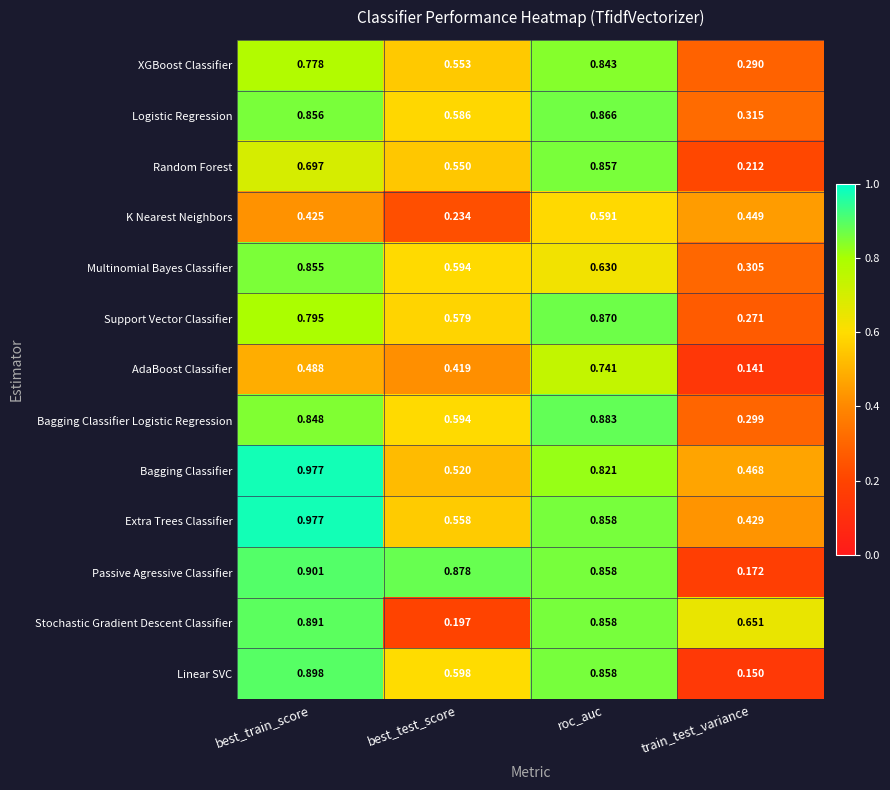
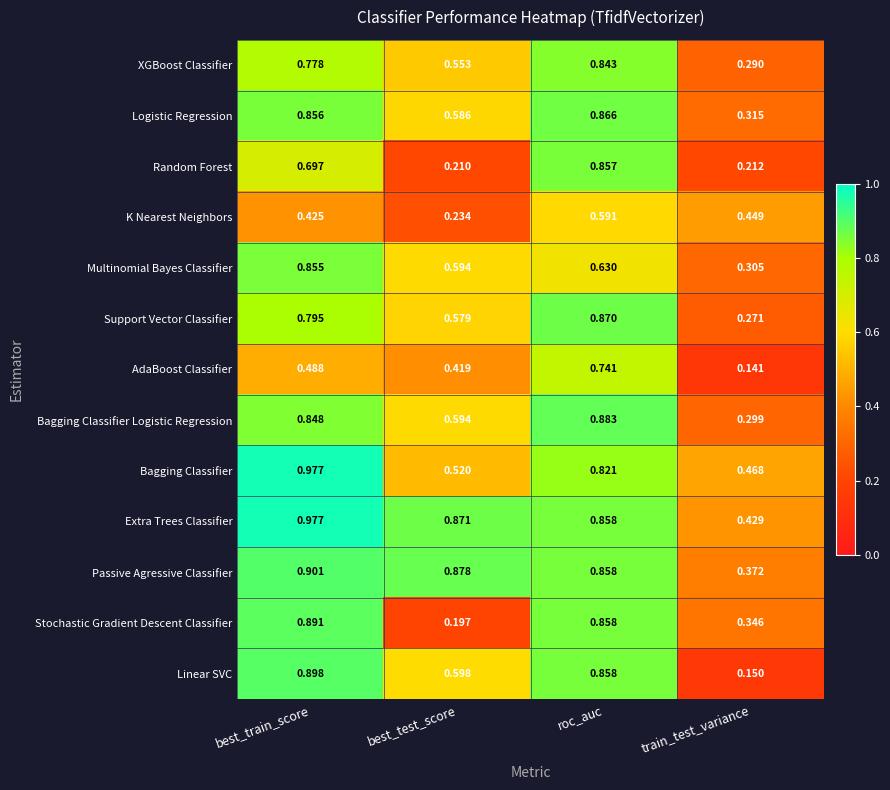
  {
    "XGBoost Classifier": {
      "best_train_score": 0.778,
      "best_test_score": 0.553,
      "roc_auc": 0.843,
      "train_test_variance": 0.290
    },
    "Logistic Regression": {
      "best_train_score": 0.856,
      "best_test_score": 0.586,
      "roc_auc": 0.866,
      "train_test_variance": 0.315
    },
    "Random Forest": {
      "best_train_score": 0.697,
-     "best_test_score": 0.550,
+     "best_test_score": 0.210,
      "roc_auc": 0.857,
      "train_test_variance": 0.212
    },
    "K Nearest Neighbors": {
      "best_train_score": 0.425,
      "best_test_score": 0.234,
      "roc_auc": 0.591,
      "train_test_variance": 0.449
    },
    "Multinomial Bayes Classifier": {
      "best_train_score": 0.855,
      "best_test_score": 0.594,
      "roc_auc": 0.630,
      "train_test_variance": 0.305
    },
    "Support Vector Classifier": {
      "best_train_score": 0.795,
      "best_test_score": 0.579,
      "roc_auc": 0.870,
      "train_test_variance": 0.271
    },
    "AdaBoost Classifier": {
      "best_train_score": 0.488,
      "best_test_score": 0.419,
      "roc_auc": 0.741,
      "train_test_variance": 0.141
    },
    "Bagging Classifier Logistic Regression": {
      "best_train_score": 0.848,
      "best_test_score": 0.594,
      "roc_auc": 0.883,
      "train_test_variance": 0.299
    },
    "Bagging Classifier": {
      "best_train_score": 0.977,
      "best_test_score": 0.520,
      "roc_auc": 0.821,
      "train_test_variance": 0.468
    },
    "Extra Trees Classifier": {
      "best_train_score": 0.977,
-     "best_test_score": 0.558,
+     "best_test_score": 0.871,
      "roc_auc": 0.858,
      "train_test_variance": 0.429
    },
    "Passive Agressive Classifier": {
      "best_train_score": 0.901,
      "best_test_score": 0.878,
      "roc_auc": 0.858,
-     "train_test_variance": 0.172
+     "train_test_variance": 0.372
    },
    "Stochastic Gradient Descent Classifier": {
      "best_train_score": 0.891,
      "best_test_score": 0.197,
      "roc_auc": 0.858,
-     "train_test_variance": 0.651
+     "train_test_variance": 0.346
    },
    "Linear SVC": {
      "best_train_score": 0.898,
      "best_test_score": 0.598,
      "roc_auc": 0.858,
      "train_test_variance": 0.150
    }
  }
